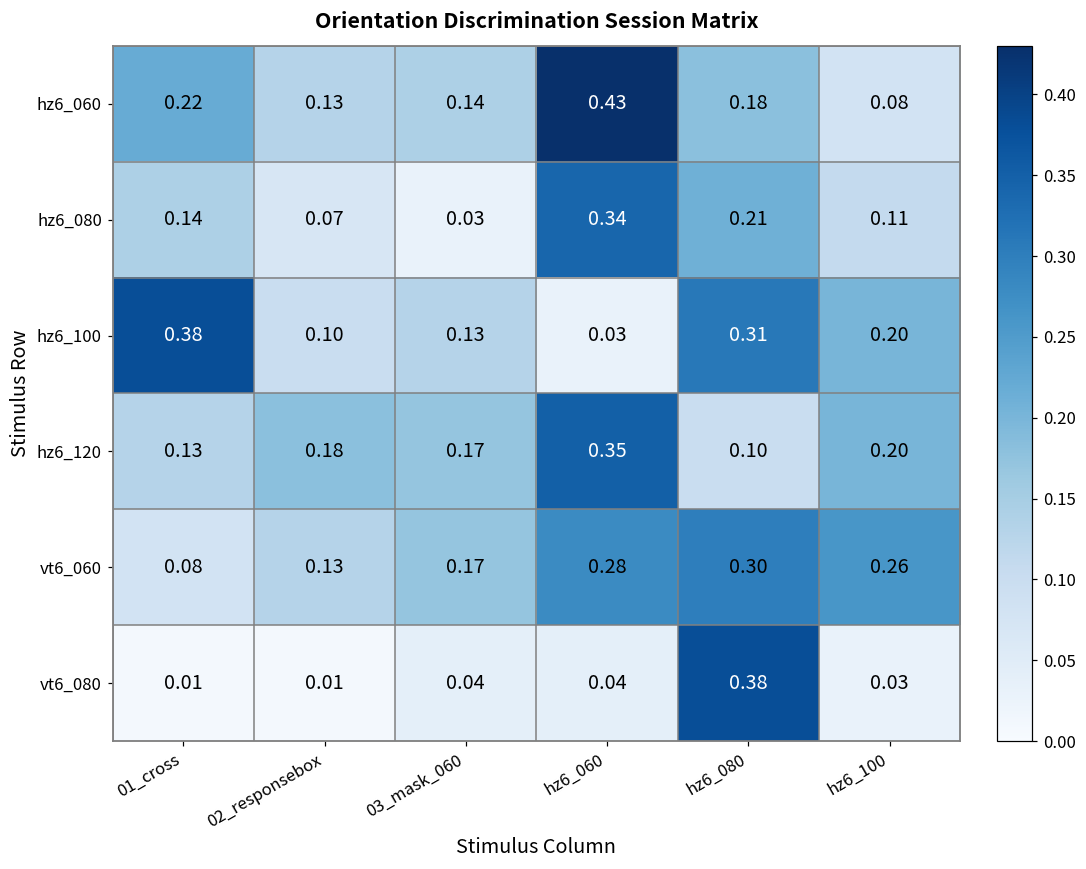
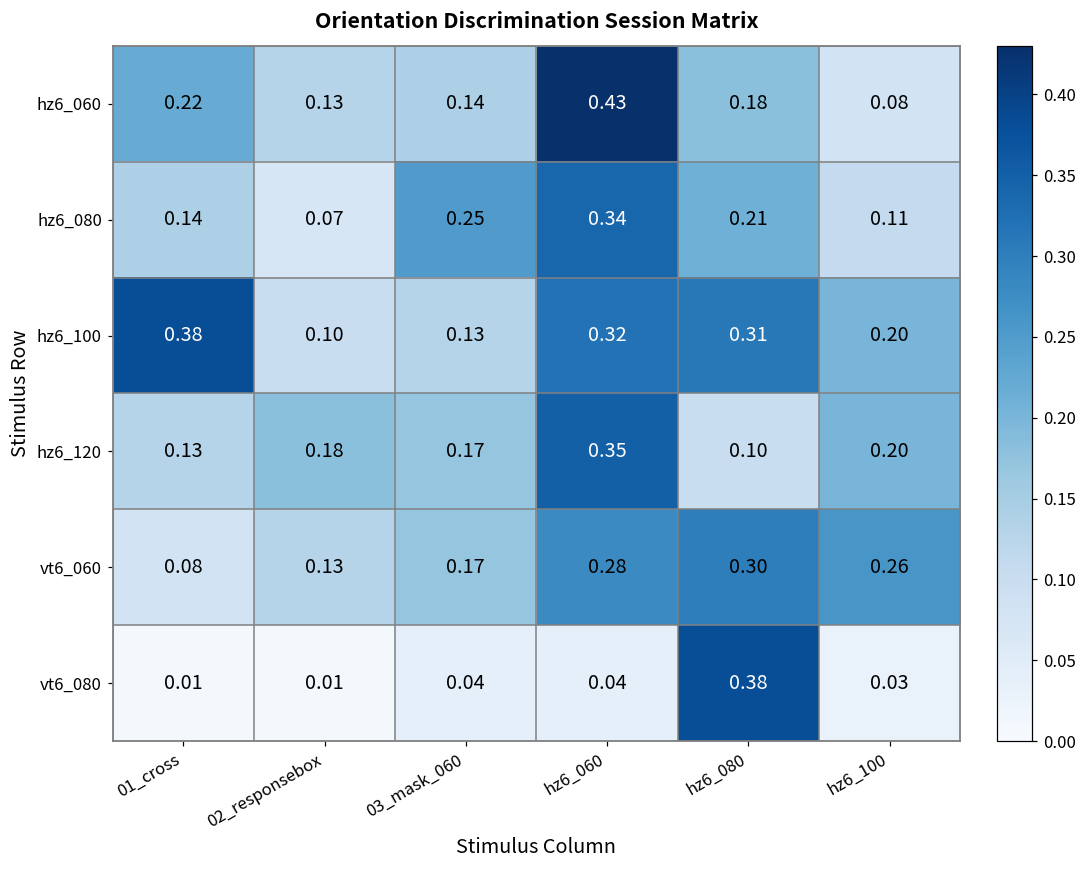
  {
    "hz6_060": {
      "01_cross": 0.22,
      "02_responsebox": 0.13,
      "03_mask_060": 0.14,
      "hz6_060": 0.43,
      "hz6_080": 0.18,
      "hz6_100": 0.08
    },
    "hz6_080": {
      "01_cross": 0.14,
      "02_responsebox": 0.07,
-     "03_mask_060": 0.03,
+     "03_mask_060": 0.25,
      "hz6_060": 0.34,
      "hz6_080": 0.21,
      "hz6_100": 0.11
    },
    "hz6_100": {
      "01_cross": 0.38,
      "02_responsebox": 0.10,
      "03_mask_060": 0.13,
-     "hz6_060": 0.03,
+     "hz6_060": 0.32,
      "hz6_080": 0.31,
      "hz6_100": 0.20
    },
    "hz6_120": {
      "01_cross": 0.13,
      "02_responsebox": 0.18,
      "03_mask_060": 0.17,
      "hz6_060": 0.35,
      "hz6_080": 0.10,
      "hz6_100": 0.20
    },
    "vt6_060": {
      "01_cross": 0.08,
      "02_responsebox": 0.13,
      "03_mask_060": 0.17,
      "hz6_060": 0.28,
      "hz6_080": 0.30,
      "hz6_100": 0.26
    },
    "vt6_080": {
      "01_cross": 0.01,
      "02_responsebox": 0.01,
      "03_mask_060": 0.04,
      "hz6_060": 0.04,
      "hz6_080": 0.38,
      "hz6_100": 0.03
    }
  }
